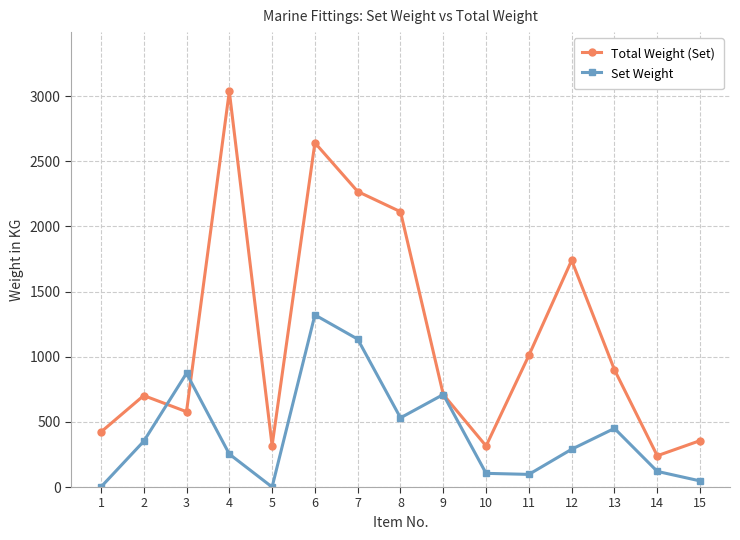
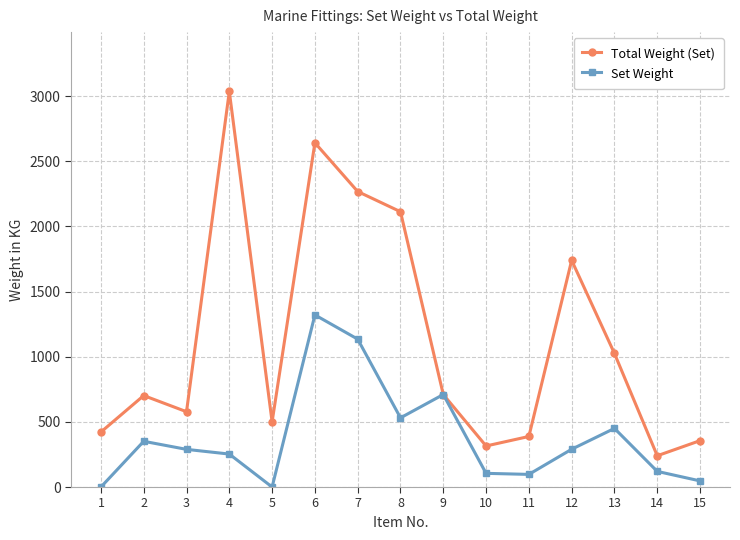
  {
    "Total Weight (Set)": {
      "1": 420,
      "2": 700,
      "3": 580,
      "4": 3040,
-     "5": 320,
+     "5": 500,
      "6": 2640,
      "7": 2270,
      "8": 2110,
      "10": 320,
-     "11": 1010,
+     "11": 390,
      "12": 1740,
-     "13": 900,
+     "13": 1030,
      "14": 240,
      "15": 360
    },
    "Set Weight": {
      "1": 0,
      "2": 350,
-     "3": 870,
+     "3": 290,
      "4": 250,
      "5": 0,
      "6": 1320,
      "7": 1140,
      "8": 530,
      "10": 110,
      "11": 100,
      "12": 290,
      "13": 450,
      "14": 120,
      "15": 50
    }
  }
